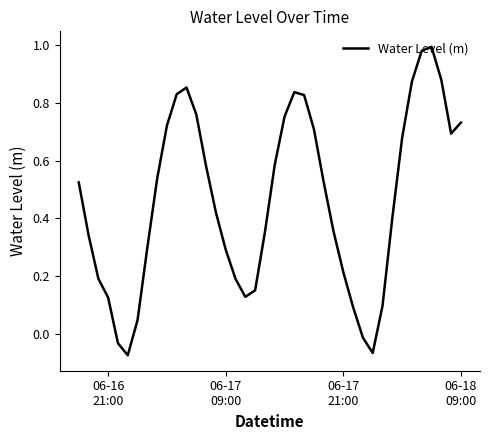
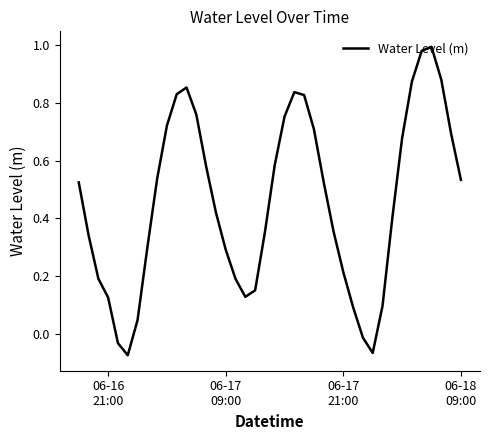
  {
    "06-16 21:00": 0.13,
    "06-17 09:00": 0.29,
    "06-17 21:00": 0.21,
-   "06-18 09:00": 0.73
+   "06-18 09:00": 0.53
  }
